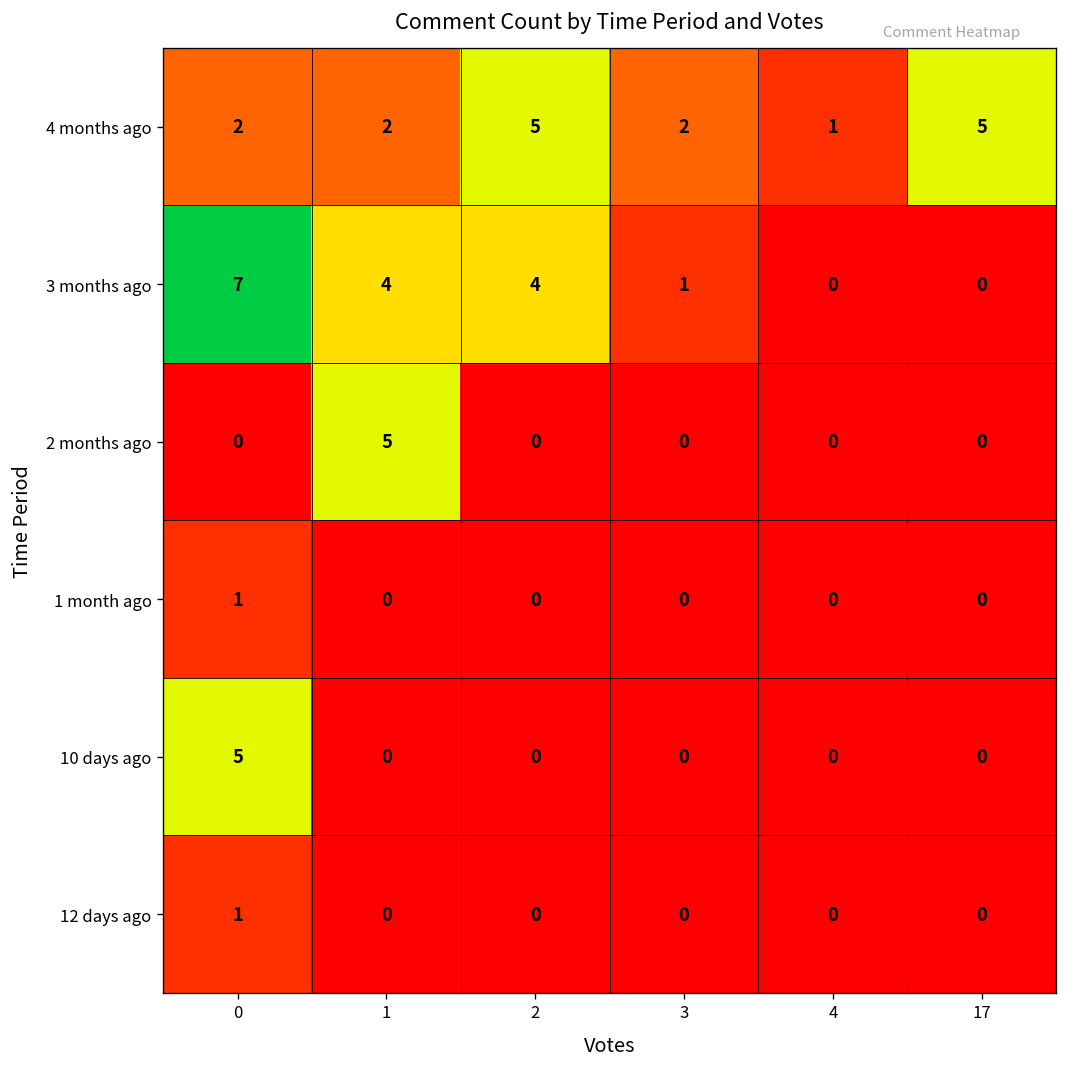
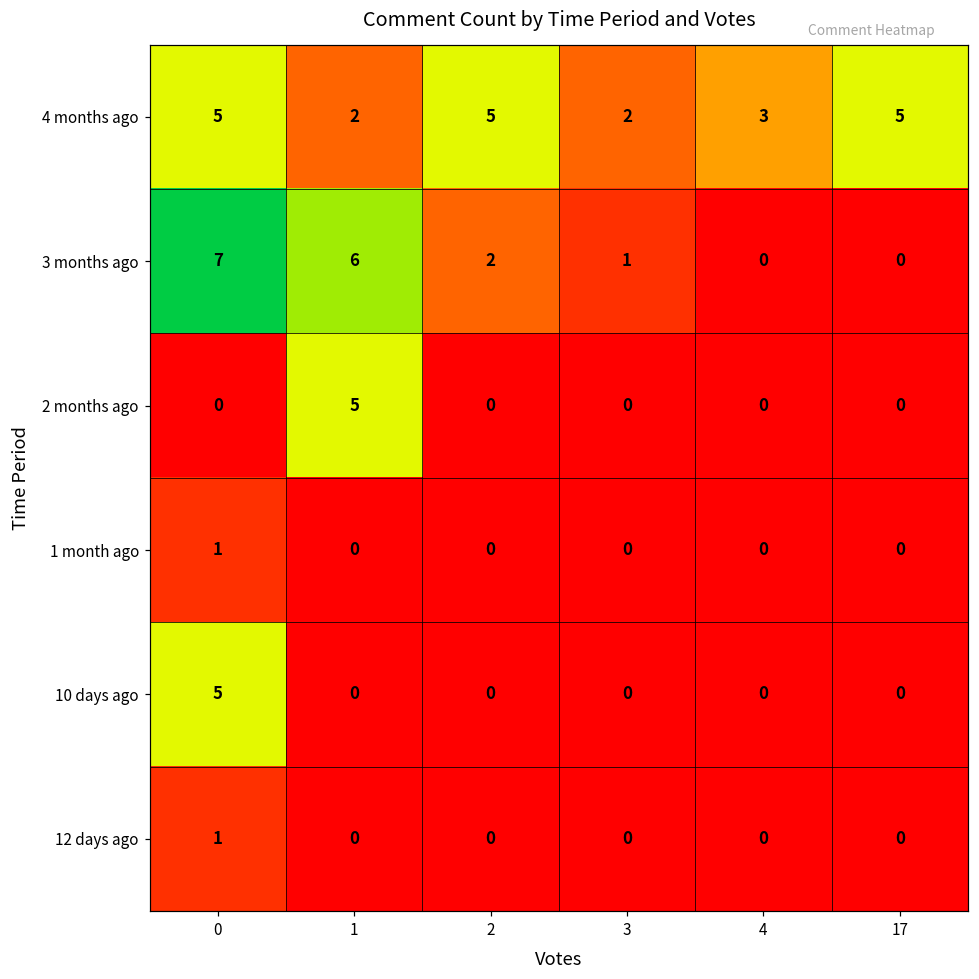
  {
    "4 months ago": {
-     "0": 2,
+     "0": 5,
      "1": 2,
      "2": 5,
      "3": 2,
-     "4": 1,
+     "4": 3,
      "17": 5
    },
    "3 months ago": {
      "0": 7,
-     "1": 4,
-     "2": 4,
+     "1": 6,
+     "2": 2,
      "3": 1,
      "4": 0,
      "17": 0
    },
    "2 months ago": {
      "0": 0,
      "1": 5,
      "2": 0,
      "3": 0,
      "4": 0,
      "17": 0
    },
    "1 month ago": {
      "0": 1,
      "1": 0,
      "2": 0,
      "3": 0,
      "4": 0,
      "17": 0
    },
    "10 days ago": {
      "0": 5,
      "1": 0,
      "2": 0,
      "3": 0,
      "4": 0,
      "17": 0
    },
    "12 days ago": {
      "0": 1,
      "1": 0,
      "2": 0,
      "3": 0,
      "4": 0,
      "17": 0
    }
  }
